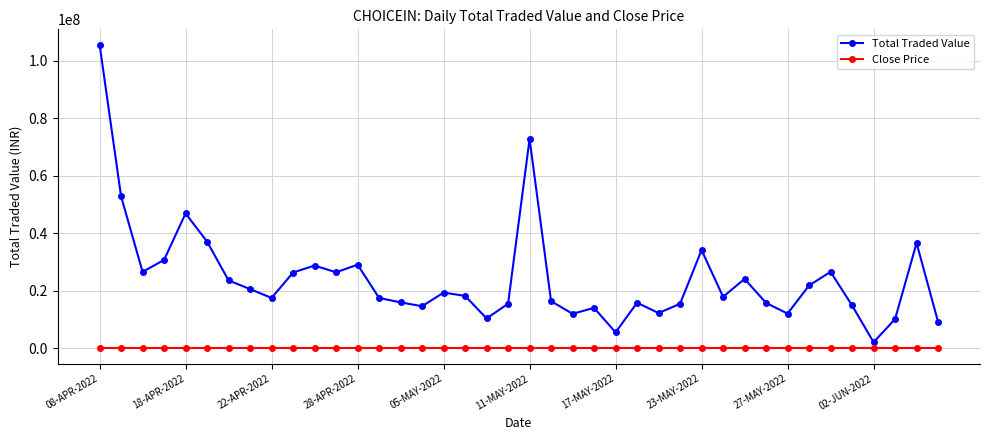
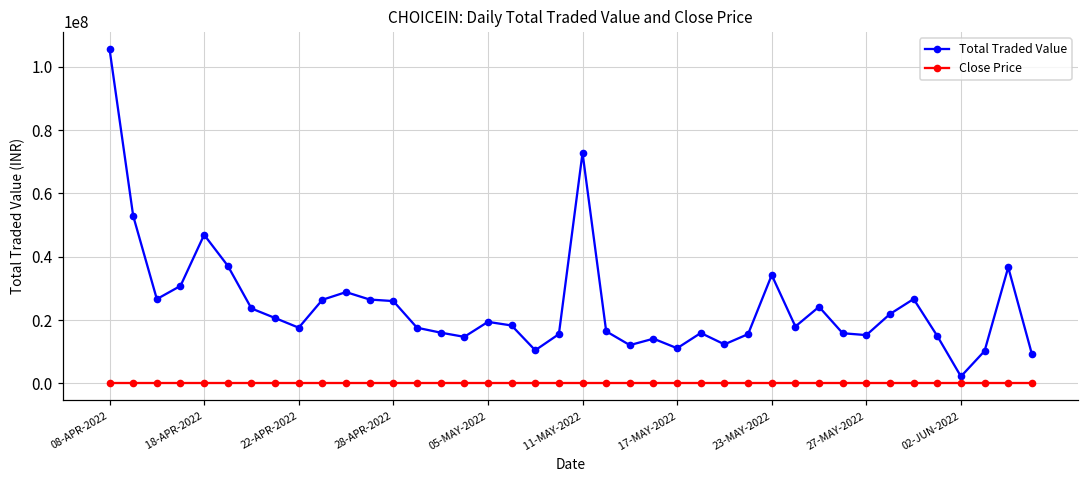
  {
    "Total Traded Value": {
      "08-APR-2022": 106000000,
      "18-APR-2022": 47000000,
      "22-APR-2022": 18000000,
-     "28-APR-2022": 29000000,
+     "28-APR-2022": 26000000,
      "05-MAY-2022": 19000000,
      "11-MAY-2022": 73000000,
-     "17-MAY-2022": 6000000,
+     "17-MAY-2022": 11000000,
      "23-MAY-2022": 34000000,
-     "27-MAY-2022": 12000000,
+     "27-MAY-2022": 15000000,
      "02-JUN-2022": 2000000
    },
    "Close Price": {
      "08-APR-2022": 0,
      "18-APR-2022": 0,
      "22-APR-2022": 0,
      "28-APR-2022": 0,
      "05-MAY-2022": 0,
      "11-MAY-2022": 0,
      "17-MAY-2022": 0,
      "23-MAY-2022": 0,
      "27-MAY-2022": 0,
      "02-JUN-2022": 0
    }
  }
